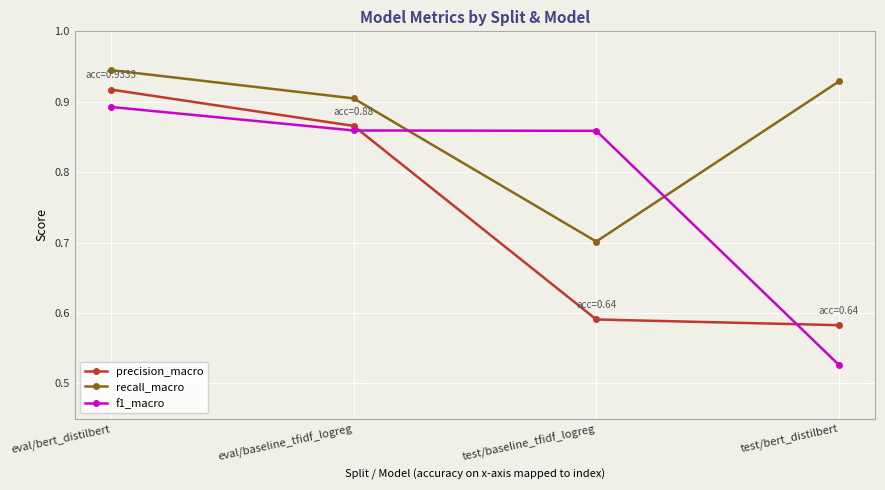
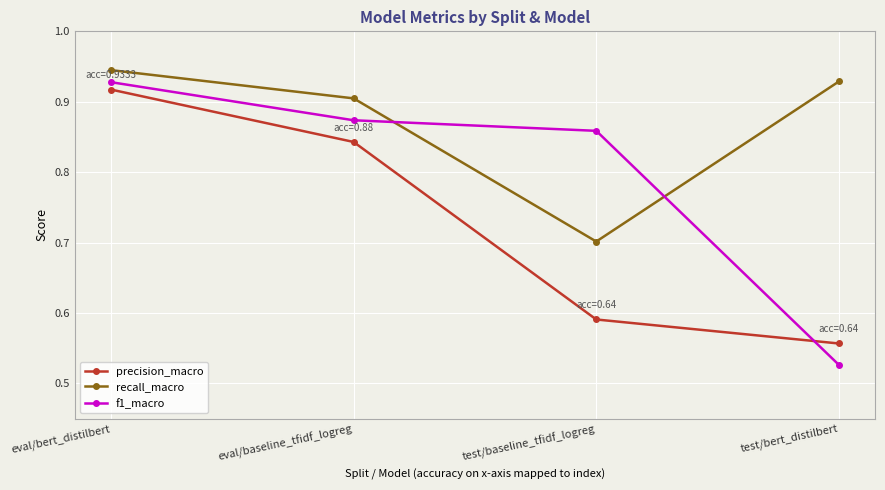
  {
    "precision_macro": {
      "eval/bert_distilbert": 0.92,
-     "eval/baseline_tfidf_logreg": 0.87,
-     "test/bert_distilbert": 0.58
+     "eval/baseline_tfidf_logreg": 0.84,
+     "test/bert_distilbert": 0.56
    },
    "recall_macro": {
      "eval/baseline_tfidf_logreg": 0.90,
      "test/baseline_tfidf_logreg": 0.70,
      "test/bert_distilbert": 0.93
    },
    "f1_macro": {
-     "eval/bert_distilbert": 0.89,
-     "eval/baseline_tfidf_logreg": 0.86,
+     "eval/bert_distilbert": 0.93,
+     "eval/baseline_tfidf_logreg": 0.87,
      "test/baseline_tfidf_logreg": 0.86,
      "test/bert_distilbert": 0.53
    }
  }
